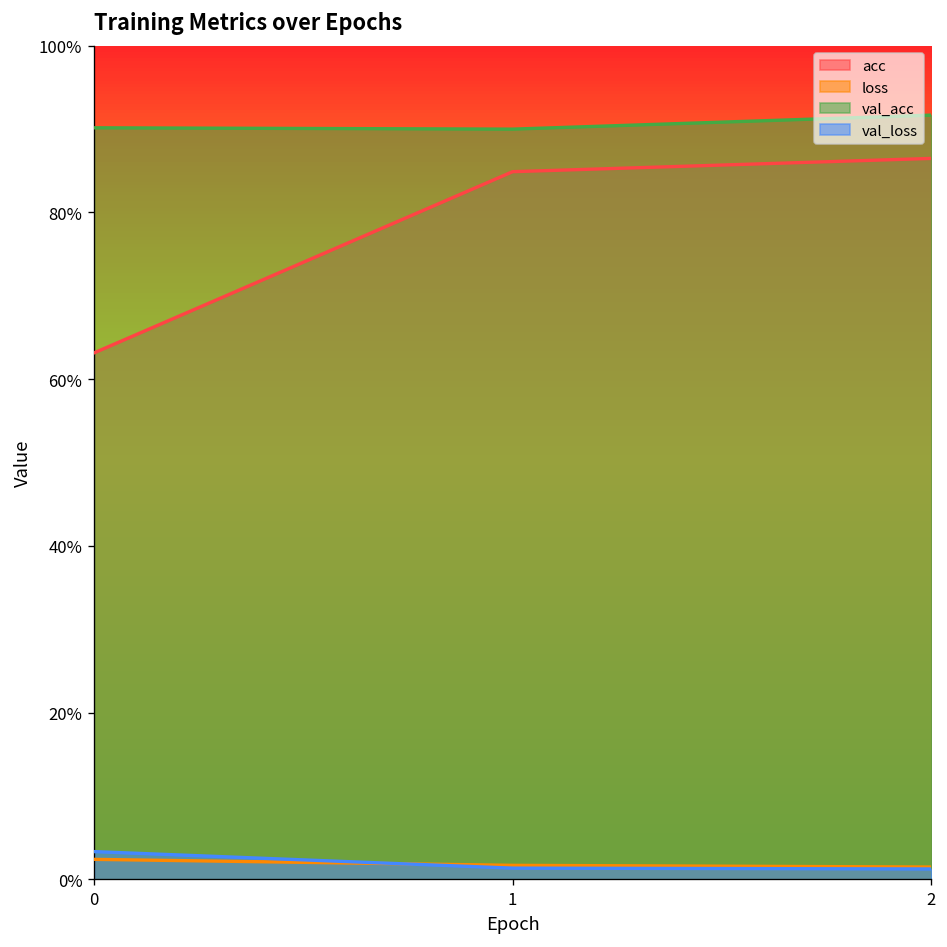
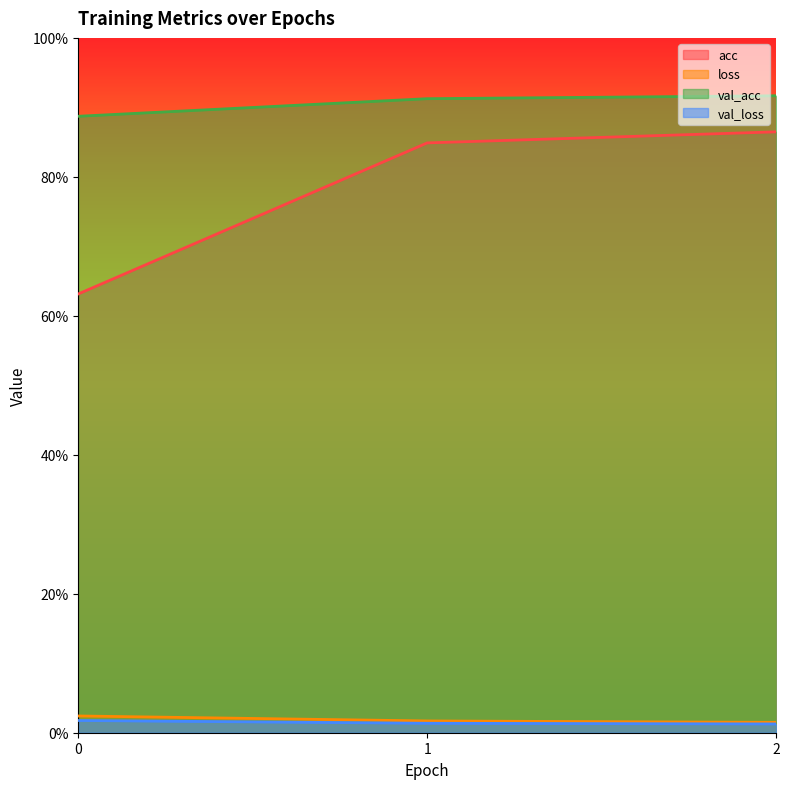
  {
    "acc": {
      "0": "63%",
      "1": "85%",
      "2": "86%"
    },
    "loss": {
      "0": "2%"
    },
    "val_acc": {
-     "0": "90%",
-     "1": "90%",
+     "0": "89%",
+     "1": "91%",
      "2": "92%"
    },
    "val_loss": {
-     "0": "3%"
+     "0": "2%"
    }
  }
